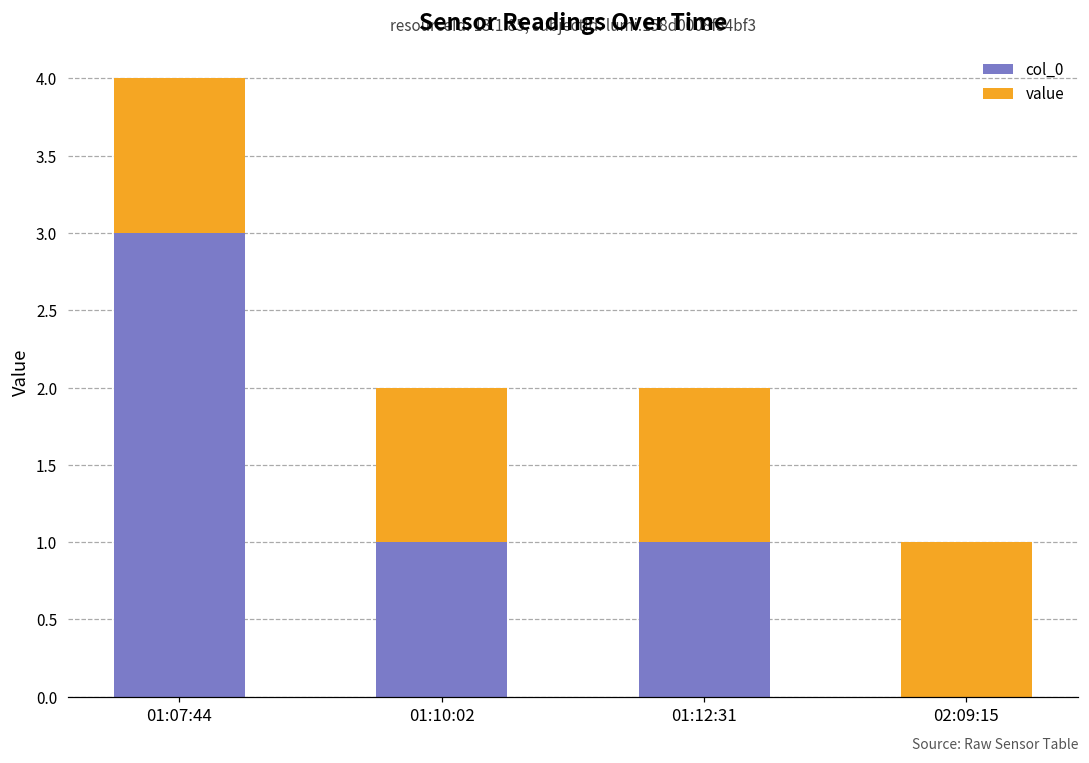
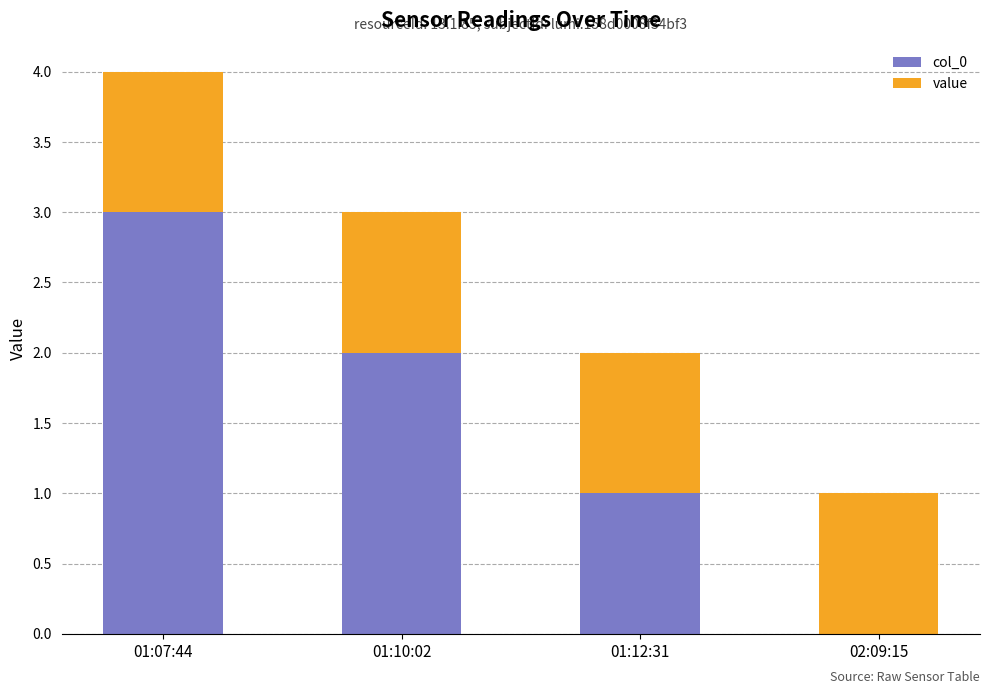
  {
    "col_0": {
      "01:07:44": 3,
-     "01:10:02": 1,
+     "01:10:02": 2,
      "01:12:31": 1,
      "02:09:15": 0
    },
    "value": {
      "01:07:44": 1,
      "01:10:02": 1,
      "01:12:31": 1,
      "02:09:15": 1
    }
  }
